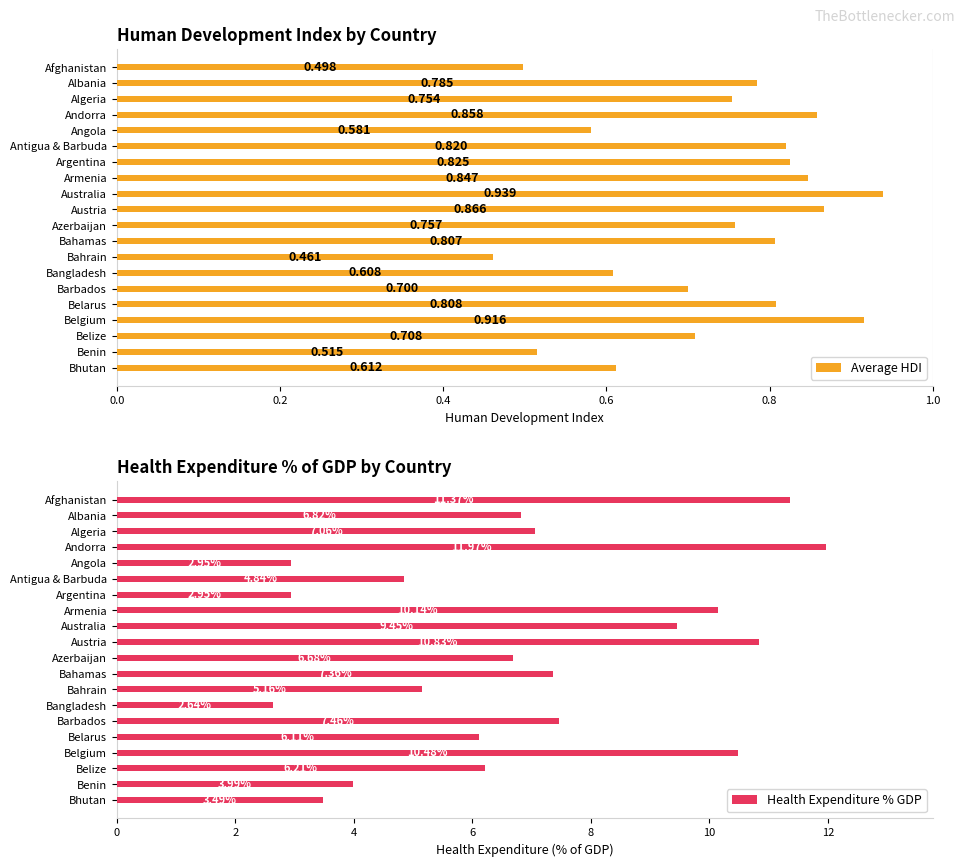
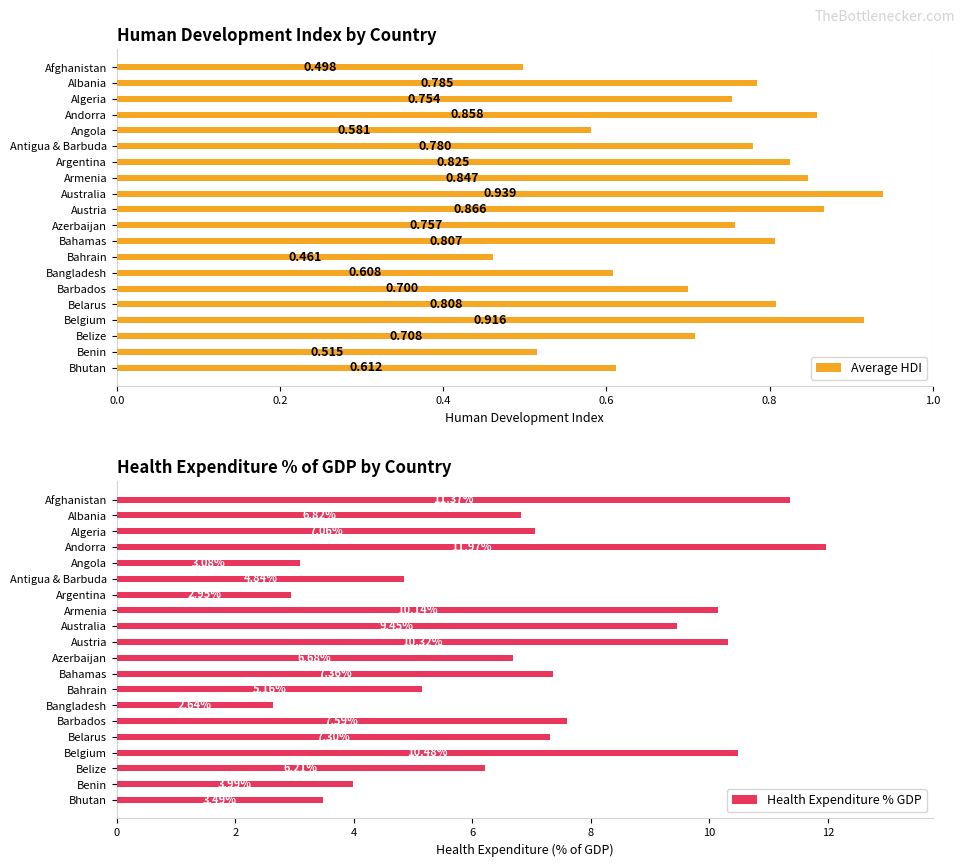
  {
    "Human Development Index by Country": {
      "Afghanistan": 0.498,
      "Albania": 0.785,
      "Algeria": 0.754,
      "Andorra": 0.858,
      "Angola": 0.581,
-     "Antigua & Barbuda": 0.820,
+     "Antigua & Barbuda": 0.780,
      "Argentina": 0.825,
      "Armenia": 0.847,
      "Australia": 0.939,
      "Austria": 0.866,
      "Azerbaijan": 0.757,
      "Bahamas": 0.807,
      "Bahrain": 0.461,
      "Bangladesh": 0.608,
      "Barbados": 0.700,
      "Belarus": 0.808,
      "Belgium": 0.916,
      "Belize": 0.708,
      "Benin": 0.515,
      "Bhutan": 0.612
    },
    "Health Expenditure % of GDP by Country": {
      "Afghanistan": 11.4,
      "Albania": 6.8,
      "Algeria": 7.1,
      "Andorra": 12.0,
-     "Angola": 2.9,
+     "Angola": 3.1,
      "Antigua & Barbuda": 4.8,
      "Argentina": 2.9,
      "Armenia": 10.1,
      "Australia": 9.4,
-     "Austria": 10.8,
+     "Austria": 10.3,
      "Azerbaijan": 6.7,
      "Bahamas": 7.4,
      "Bahrain": 5.2,
      "Bangladesh": 2.6,
-     "Barbados": 7.5,
-     "Belarus": 6.1,
+     "Barbados": 7.6,
+     "Belarus": 7.3,
      "Belgium": 10.5,
      "Belize": 6.2,
      "Benin": 4.0,
      "Bhutan": 3.5
    }
  }
